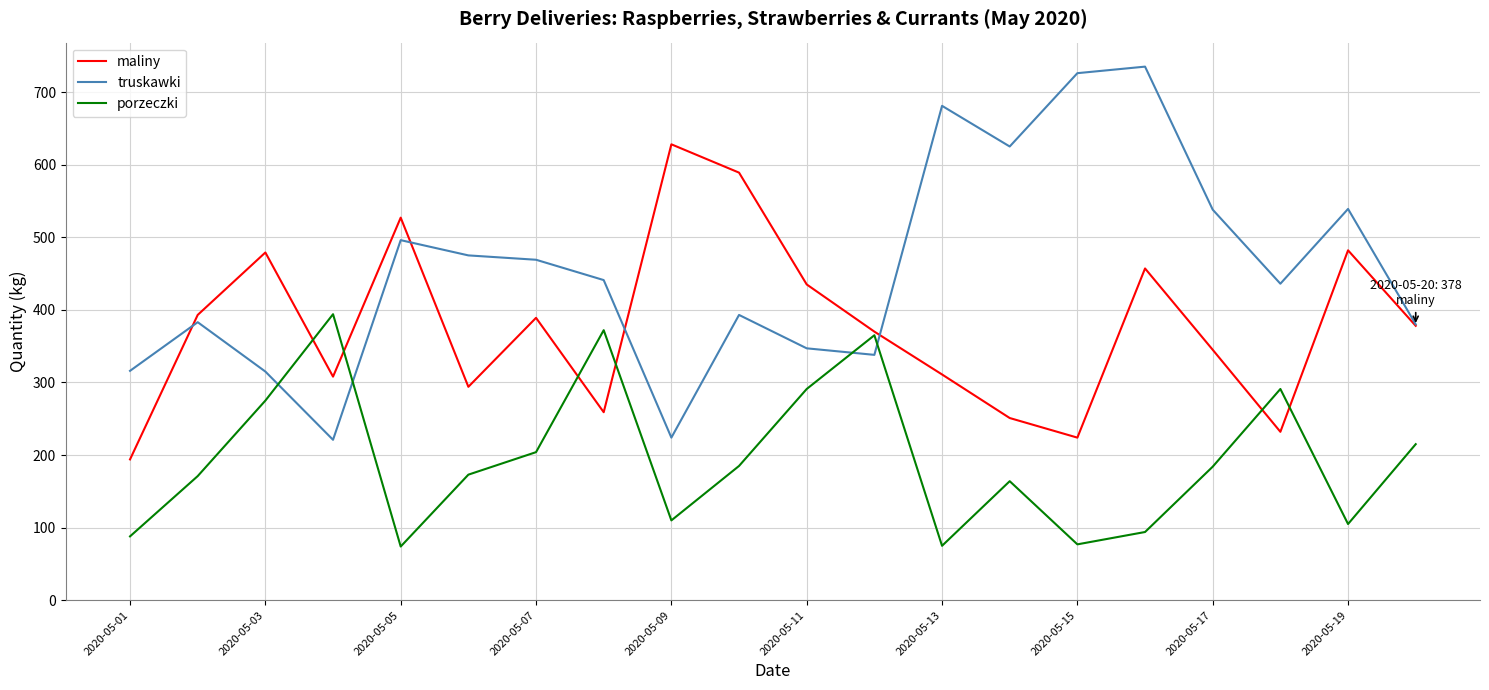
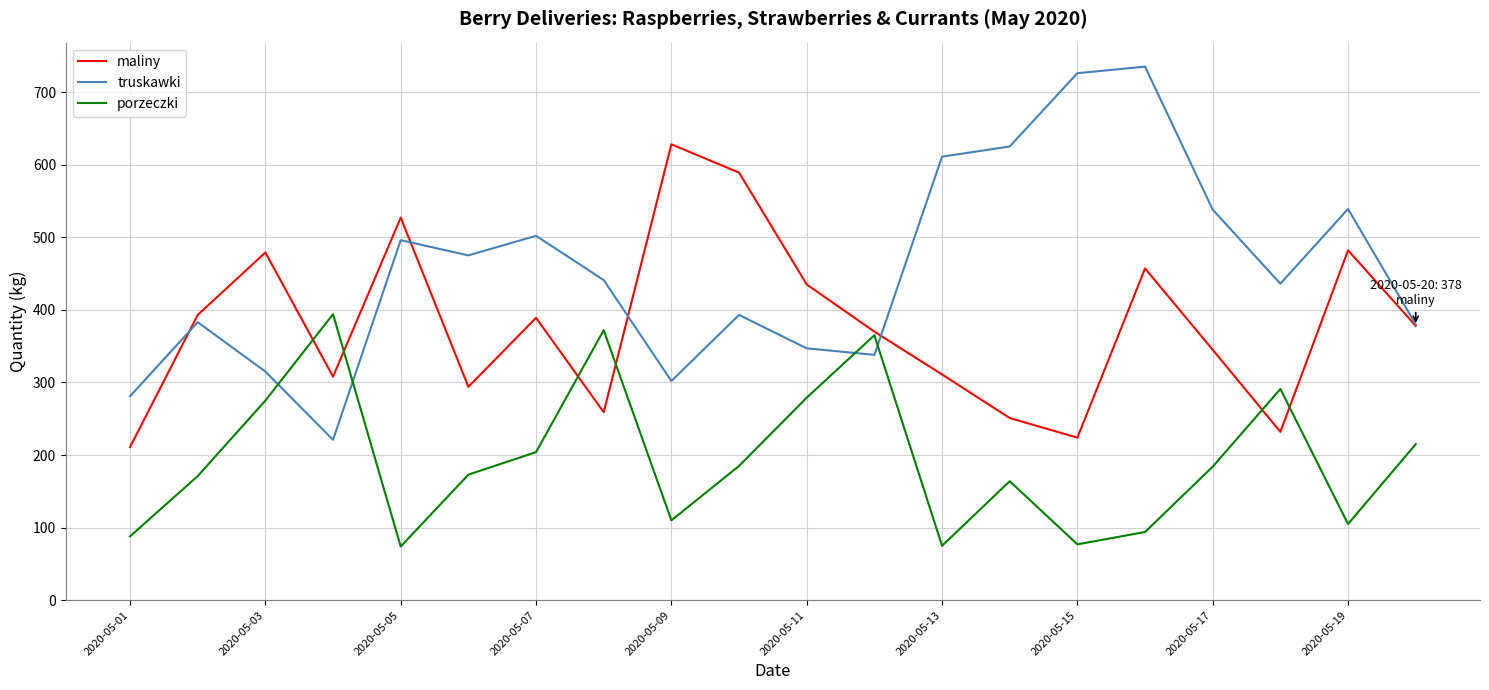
  {
    "maliny": {
-     "2020-05-01": 190,
+     "2020-05-01": 210,
      "2020-05-03": 480,
      "2020-05-05": 530,
      "2020-05-07": 390,
      "2020-05-09": 630,
      "2020-05-11": 440,
      "2020-05-13": 310,
      "2020-05-15": 220,
      "2020-05-17": 350,
      "2020-05-19": 480
    },
    "truskawki": {
-     "2020-05-01": 320,
+     "2020-05-01": 280,
      "2020-05-03": 320,
      "2020-05-05": 500,
-     "2020-05-07": 470,
-     "2020-05-09": 220,
+     "2020-05-07": 500,
+     "2020-05-09": 300,
      "2020-05-11": 350,
-     "2020-05-13": 680,
+     "2020-05-13": 610,
      "2020-05-15": 730,
      "2020-05-17": 540,
      "2020-05-19": 540
    },
    "porzeczki": {
      "2020-05-01": 90,
      "2020-05-03": 280,
      "2020-05-05": 70,
      "2020-05-07": 200,
      "2020-05-09": 110,
-     "2020-05-11": 290,
+     "2020-05-11": 280,
      "2020-05-13": 80,
      "2020-05-15": 80,
      "2020-05-17": 180,
      "2020-05-19": 110
    }
  }
